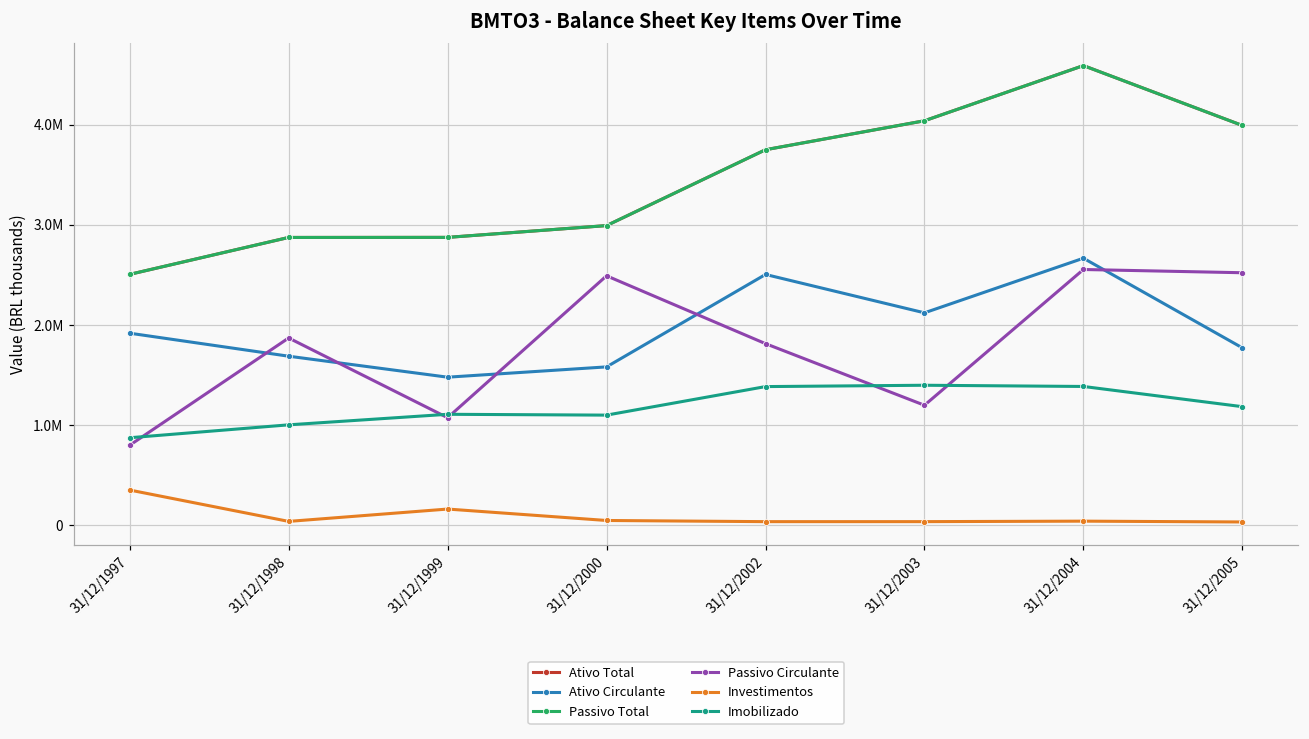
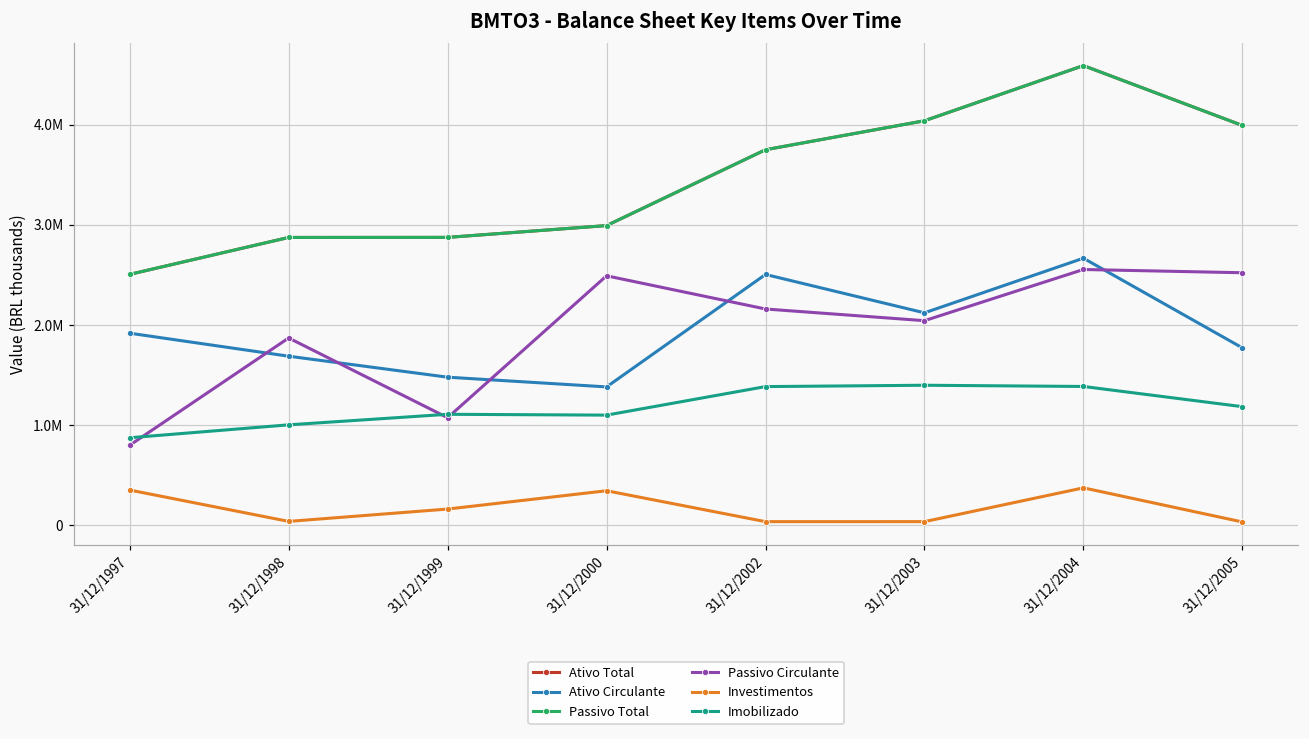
  {
    "Ativo Circulante": {
      "31/12/1997": 1900000,
      "31/12/1998": 1700000,
      "31/12/1999": 1500000,
-     "31/12/2000": 1600000,
+     "31/12/2000": 1400000,
      "31/12/2002": 2500000,
      "31/12/2003": 2100000,
      "31/12/2004": 2700000,
      "31/12/2005": 1800000
    },
    "Passivo Circulante": {
      "31/12/1997": 800000,
      "31/12/1998": 1900000,
      "31/12/1999": 1100000,
      "31/12/2000": 2500000,
-     "31/12/2002": 1800000,
-     "31/12/2003": 1200000,
+     "31/12/2002": 2200000,
+     "31/12/2003": 2000000,
      "31/12/2004": 2600000,
      "31/12/2005": 2500000
    },
    "Investimentos": {
      "31/12/1997": 400000,
      "31/12/1998": 0,
      "31/12/1999": 200000,
-     "31/12/2000": 0,
+     "31/12/2000": 300000,
      "31/12/2002": 0,
      "31/12/2003": 0,
-     "31/12/2004": 0,
+     "31/12/2004": 400000,
      "31/12/2005": 0
    }
  }
